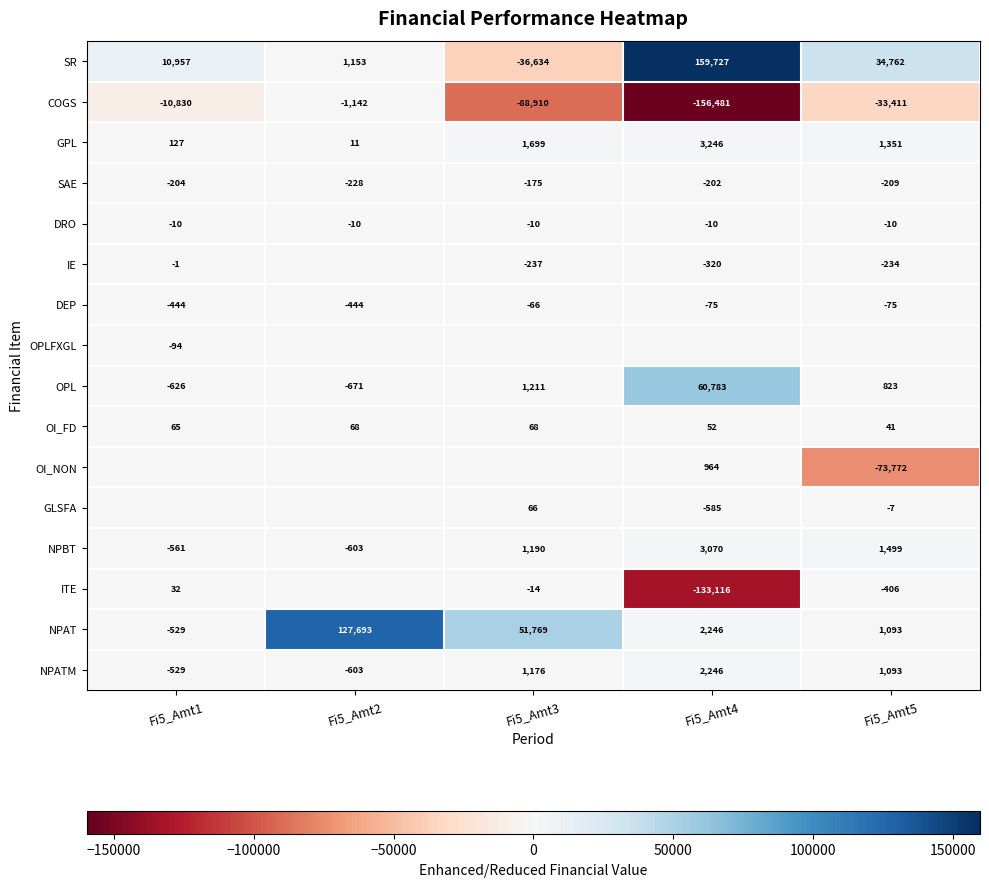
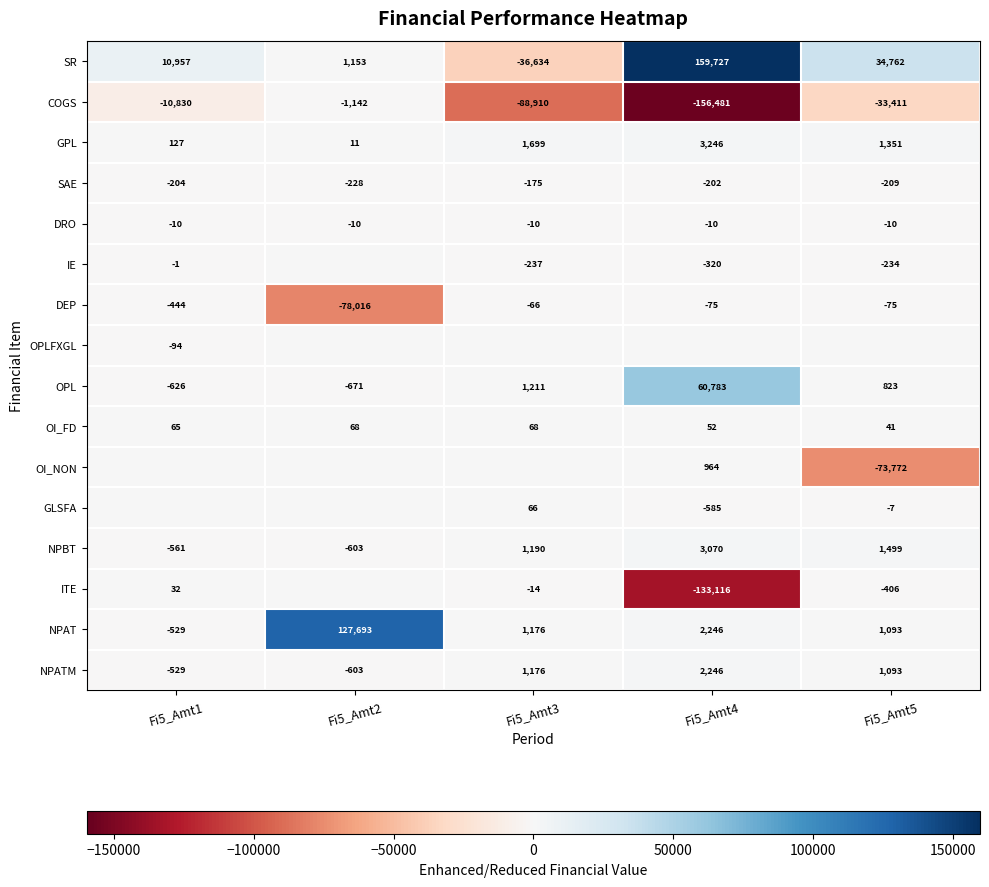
  {
    "SR": {
      "Fi5_Amt1": "10,957",
      "Fi5_Amt2": "1,153",
      "Fi5_Amt3": "-36,634",
      "Fi5_Amt4": "159,727",
      "Fi5_Amt5": "34,762"
    },
    "COGS": {
      "Fi5_Amt1": "-10,830",
      "Fi5_Amt2": "-1,142",
      "Fi5_Amt3": "-88,910",
      "Fi5_Amt4": "-156,481",
      "Fi5_Amt5": "-33,411"
    },
    "GPL": {
      "Fi5_Amt1": "127",
      "Fi5_Amt2": "11",
      "Fi5_Amt3": "1,699",
      "Fi5_Amt4": "3,246",
      "Fi5_Amt5": "1,351"
    },
    "SAE": {
      "Fi5_Amt1": "-204",
      "Fi5_Amt2": "-228",
      "Fi5_Amt3": "-175",
      "Fi5_Amt4": "-202",
      "Fi5_Amt5": "-209"
    },
    "DRO": {
      "Fi5_Amt1": "-10",
      "Fi5_Amt2": "-10",
      "Fi5_Amt3": "-10",
      "Fi5_Amt4": "-10",
      "Fi5_Amt5": "-10"
    },
    "IE": {
      "Fi5_Amt1": "-1",
      "Fi5_Amt3": "-237",
      "Fi5_Amt4": "-320",
      "Fi5_Amt5": "-234"
    },
    "DEP": {
      "Fi5_Amt1": "-444",
-     "Fi5_Amt2": "-444",
+     "Fi5_Amt2": "-78,016",
      "Fi5_Amt3": "-66",
      "Fi5_Amt4": "-75",
      "Fi5_Amt5": "-75"
    },
    "OPLFXGL": {
      "Fi5_Amt1": "-94"
    },
    "OPL": {
      "Fi5_Amt1": "-626",
      "Fi5_Amt2": "-671",
      "Fi5_Amt3": "1,211",
      "Fi5_Amt4": "60,783",
      "Fi5_Amt5": "823"
    },
    "OI_FD": {
      "Fi5_Amt1": "65",
      "Fi5_Amt2": "68",
      "Fi5_Amt3": "68",
      "Fi5_Amt4": "52",
      "Fi5_Amt5": "41"
    },
    "OI_NON": {
      "Fi5_Amt4": "964",
      "Fi5_Amt5": "-73,772"
    },
    "GLSFA": {
      "Fi5_Amt3": "66",
      "Fi5_Amt4": "-585",
      "Fi5_Amt5": "-7"
    },
    "NPBT": {
      "Fi5_Amt1": "-561",
      "Fi5_Amt2": "-603",
      "Fi5_Amt3": "1,190",
      "Fi5_Amt4": "3,070",
      "Fi5_Amt5": "1,499"
    },
    "ITE": {
      "Fi5_Amt1": "32",
      "Fi5_Amt3": "-14",
      "Fi5_Amt4": "-133,116",
      "Fi5_Amt5": "-406"
    },
    "NPAT": {
      "Fi5_Amt1": "-529",
      "Fi5_Amt2": "127,693",
-     "Fi5_Amt3": "51,769",
+     "Fi5_Amt3": "1,176",
      "Fi5_Amt4": "2,246",
      "Fi5_Amt5": "1,093"
    },
    "NPATM": {
      "Fi5_Amt1": "-529",
      "Fi5_Amt2": "-603",
      "Fi5_Amt3": "1,176",
      "Fi5_Amt4": "2,246",
      "Fi5_Amt5": "1,093"
    }
  }
